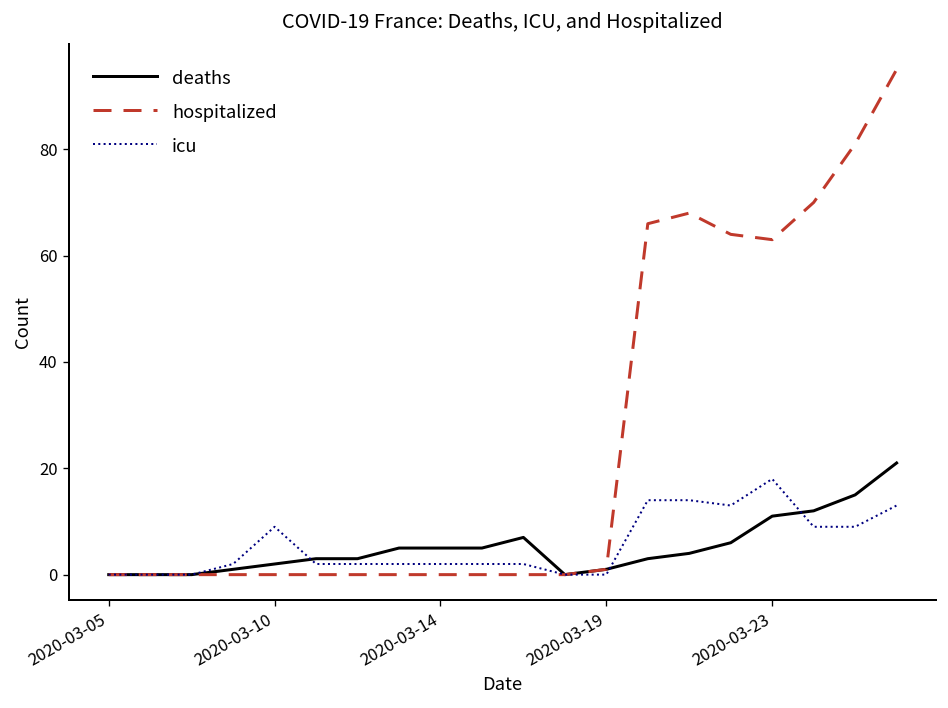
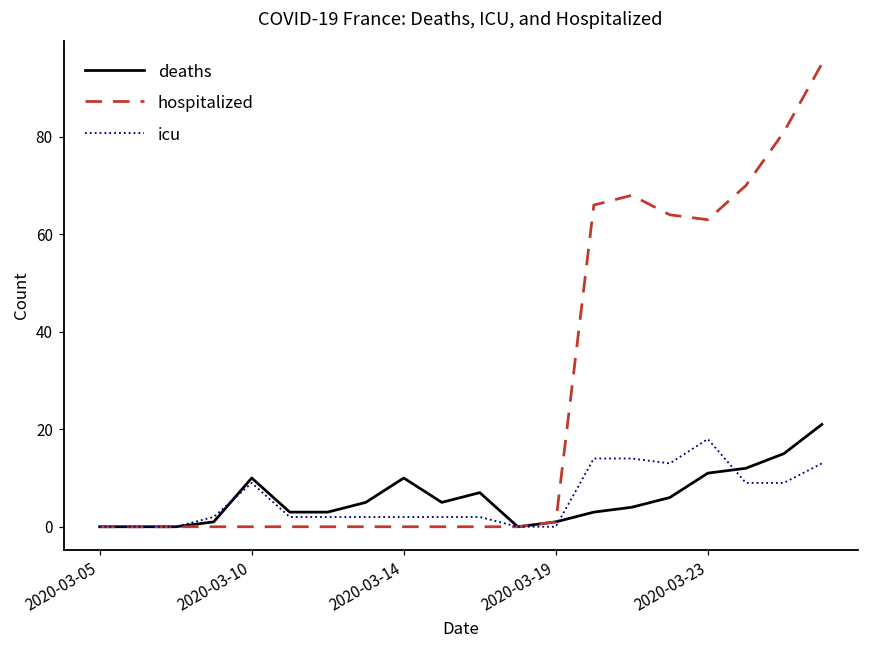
  {
    "deaths": {
-     "2020-03-10": 2,
-     "2020-03-14": 5,
+     "2020-03-10": 10,
+     "2020-03-14": 10,
      "2020-03-23": 11
    },
    "hospitalized": {
      "2020-03-10": 0,
      "2020-03-14": 0,
      "2020-03-23": 63
    },
    "icu": {
      "2020-03-10": 9,
      "2020-03-14": 2,
      "2020-03-19": 0,
      "2020-03-23": 18
    }
  }
